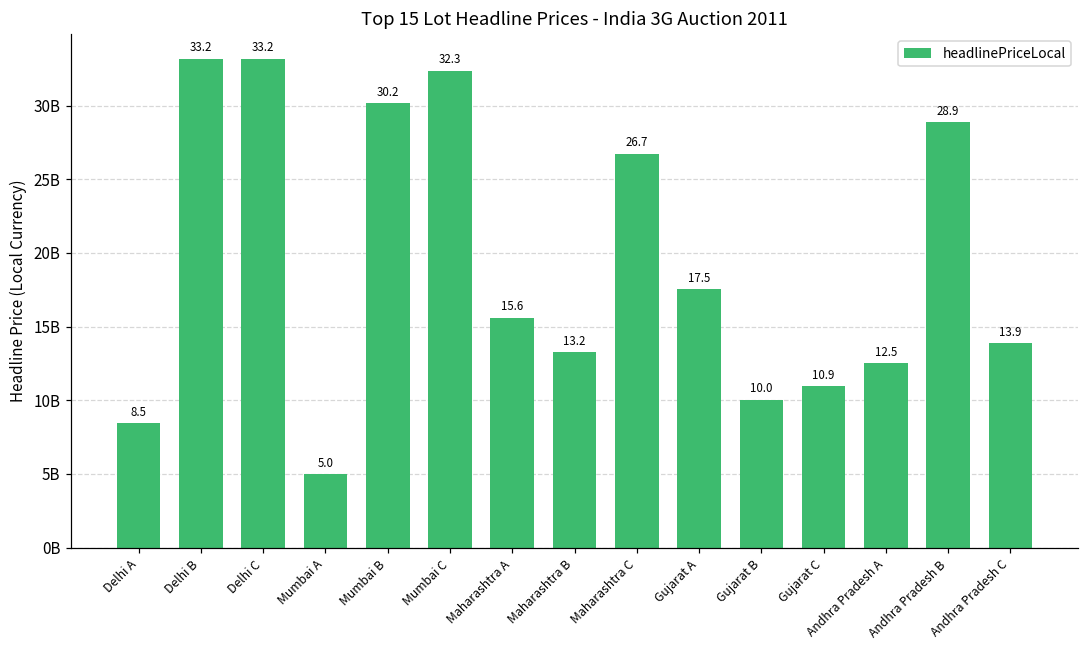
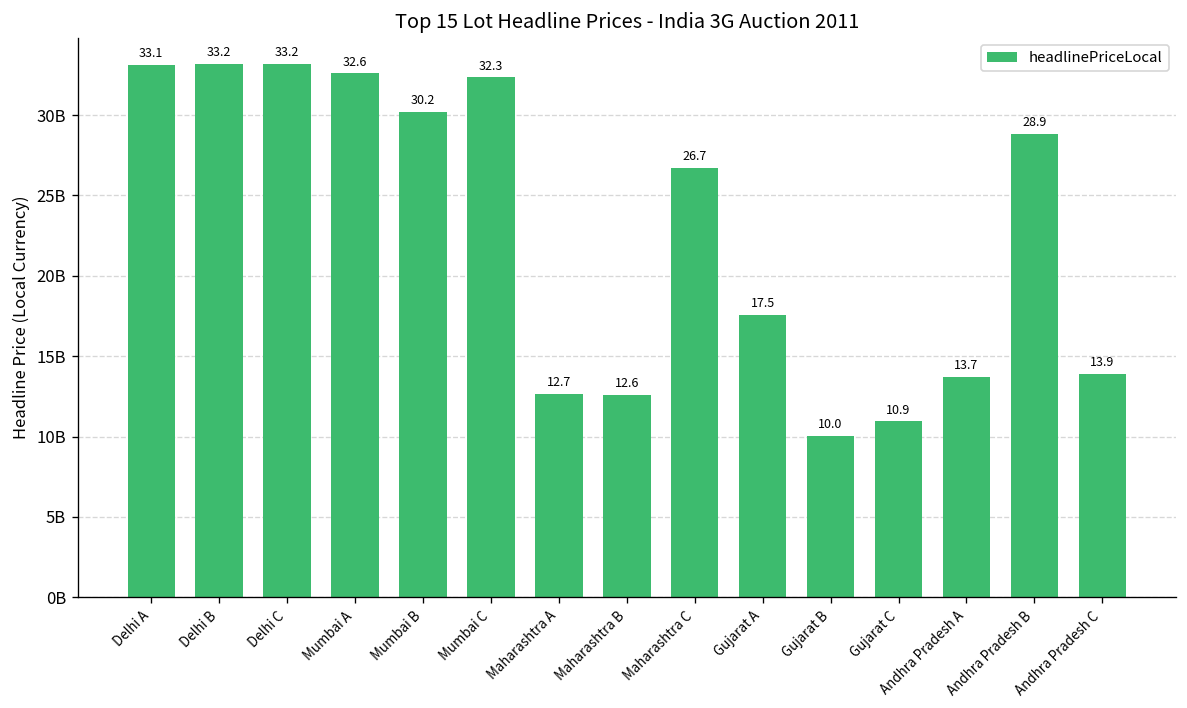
  {
-   "Delhi A": 8.5,
-   "Mumbai A": 5.0,
-   "Maharashtra A": 15.6,
-   "Maharashtra B": 13.2,
-   "Andhra Pradesh A": 12.5
+   "Delhi A": 33.1,
+   "Mumbai A": 32.6,
+   "Maharashtra A": 12.7,
+   "Maharashtra B": 12.6,
+   "Andhra Pradesh A": 13.7
  }
